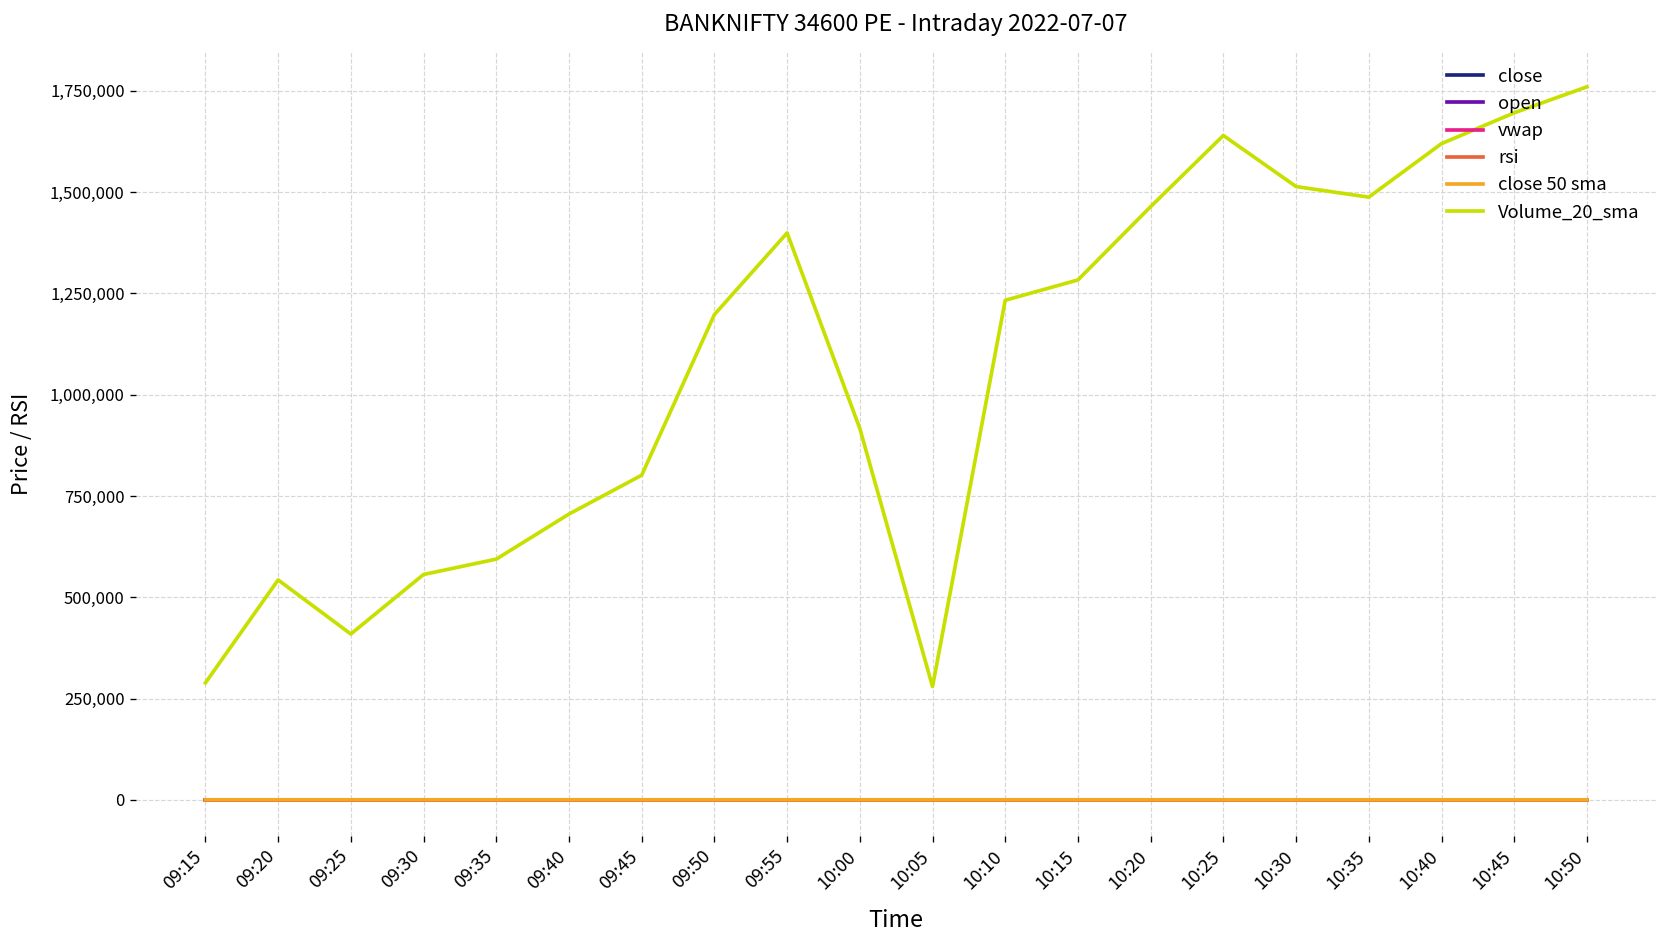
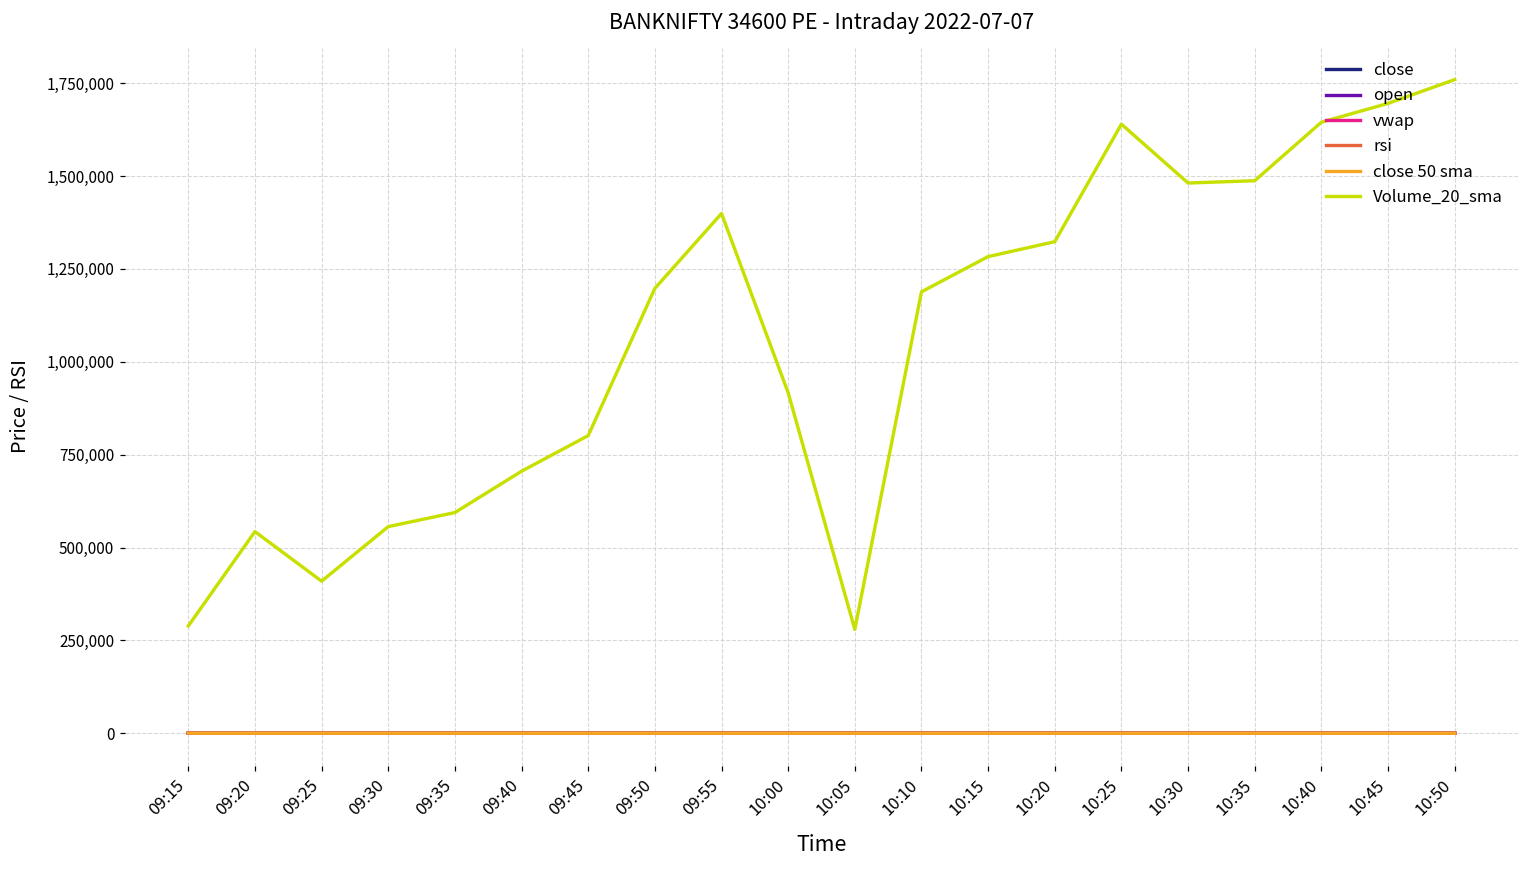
  {
    "Volume_20_sma": {
      "09:15": "290,000",
      "09:20": "540,000",
      "09:25": "410,000",
      "09:30": "560,000",
      "09:35": "590,000",
      "09:40": "710,000",
      "09:45": "800,000",
      "09:50": "1,200,000",
      "09:55": "1,400,000",
      "10:00": "920,000",
      "10:05": "280,000",
-     "10:10": "1,230,000",
+     "10:10": "1,190,000",
      "10:15": "1,280,000",
-     "10:20": "1,460,000",
+     "10:20": "1,320,000",
      "10:25": "1,640,000",
-     "10:30": "1,510,000",
+     "10:30": "1,480,000",
      "10:35": "1,490,000",
-     "10:40": "1,620,000",
+     "10:40": "1,650,000",
      "10:45": "1,700,000",
      "10:50": "1,760,000"
    }
  }
